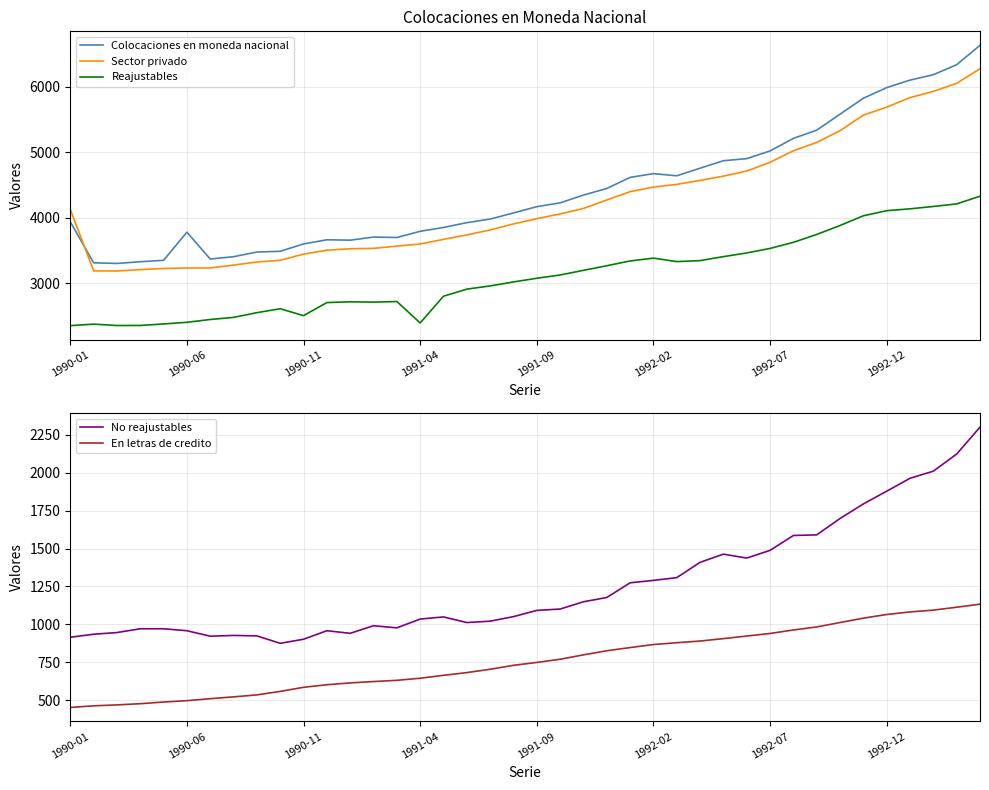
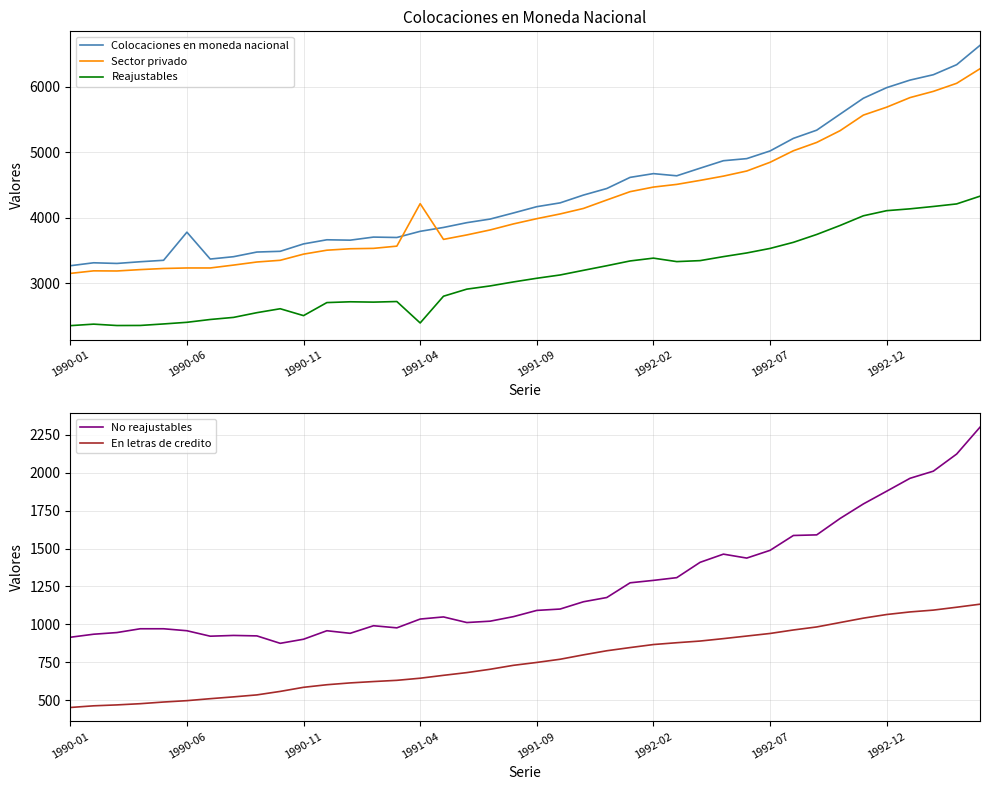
  {
    "Colocaciones en Moneda Nacional": {
      "Colocaciones en moneda nacional": {
-       "1990-01": 3900,
+       "1990-01": 3300,
        "1990-06": 3800,
        "1990-11": 3600,
        "1991-04": 3800,
        "1991-09": 4200,
        "1992-02": 4700,
        "1992-07": 5000,
        "1992-12": 6000
      },
      "Sector privado": {
-       "1990-01": 4100,
+       "1990-01": 3200,
        "1990-06": 3200,
        "1990-11": 3400,
-       "1991-04": 3600,
+       "1991-04": 4200,
        "1991-09": 4000,
        "1992-02": 4500,
        "1992-07": 4800,
        "1992-12": 5700
      },
      "Reajustables": {
        "1990-01": 2400,
        "1990-06": 2400,
        "1990-11": 2500,
        "1991-04": 2400,
        "1991-09": 3100,
        "1992-02": 3400,
        "1992-07": 3500,
        "1992-12": 4100
      }
    }
  }
